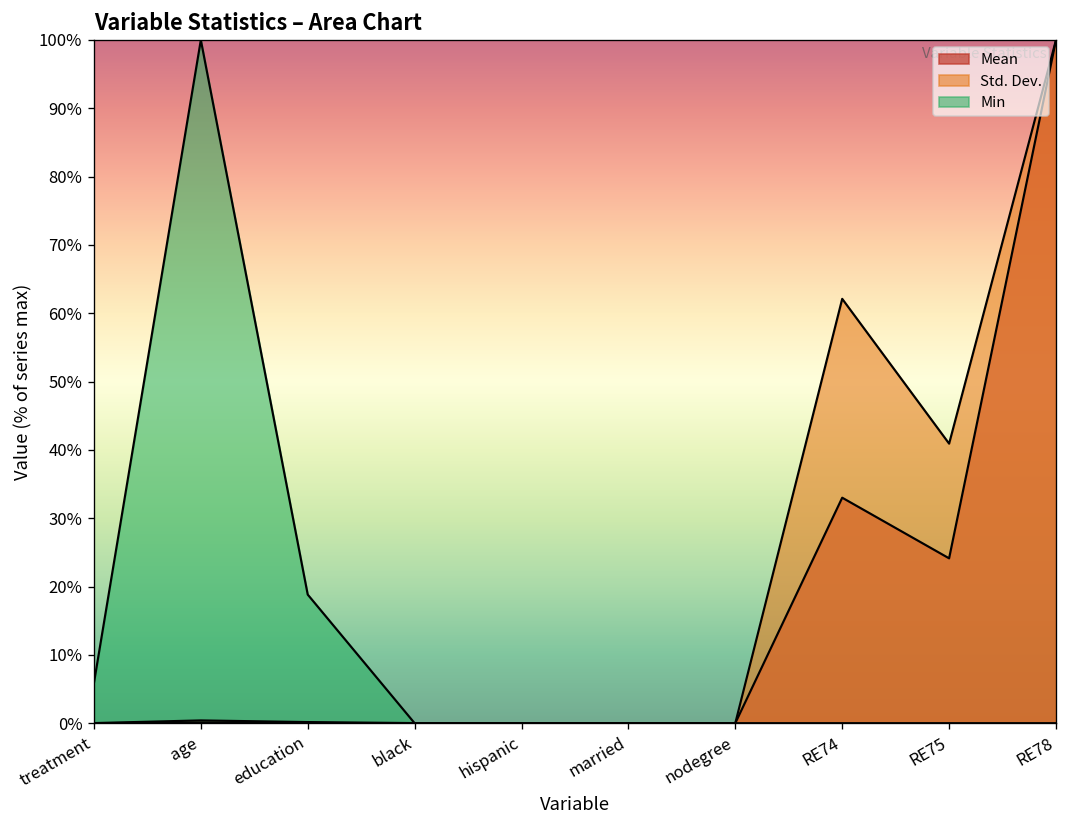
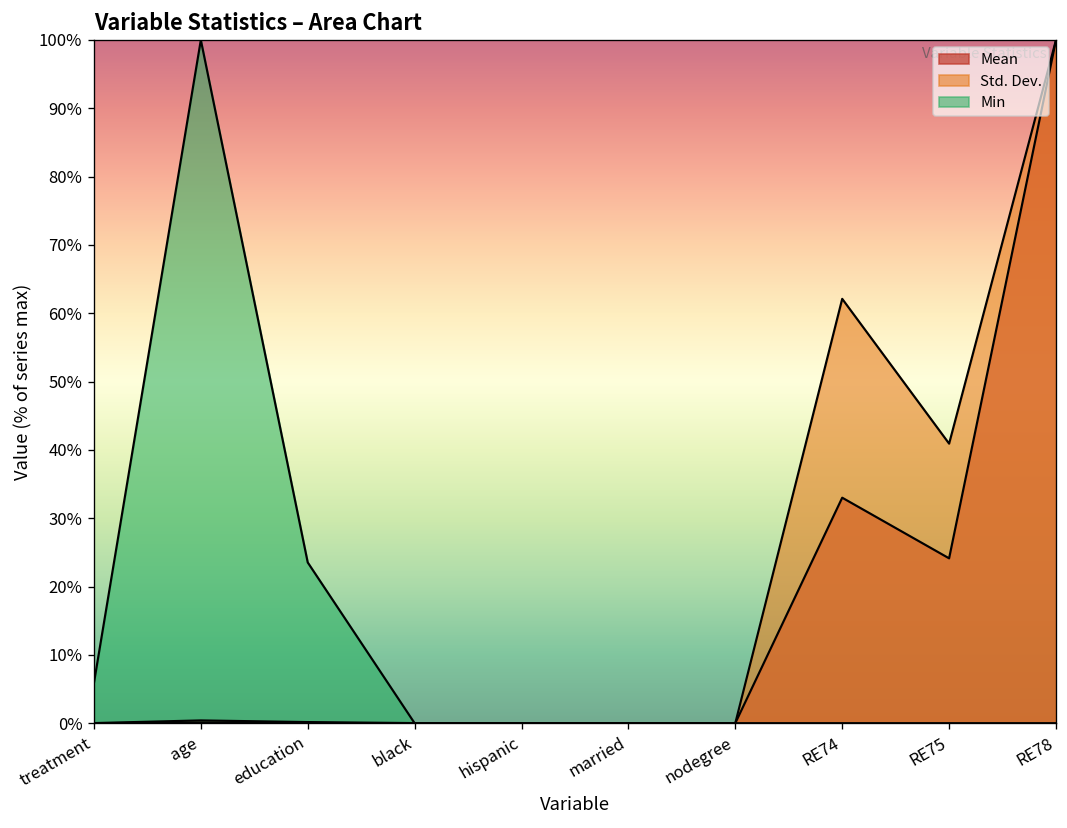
  {
    "Min": {
      "treatment": "6%",
      "age": "100%",
-     "education": "19%",
+     "education": "24%",
      "RE74": "0%",
      "RE75": "0%",
      "RE78": "0%"
    }
  }
